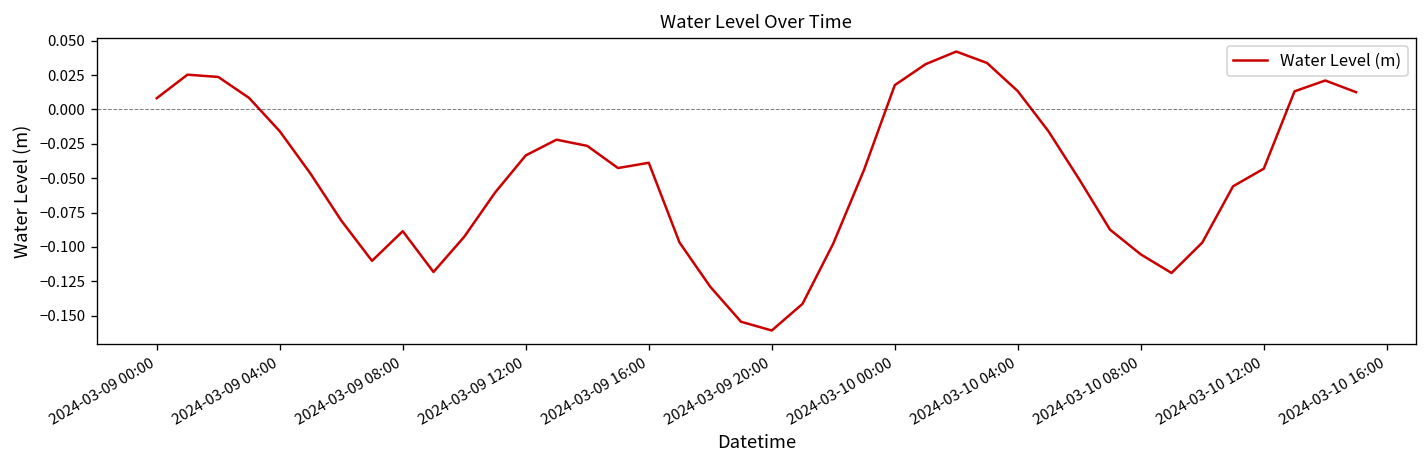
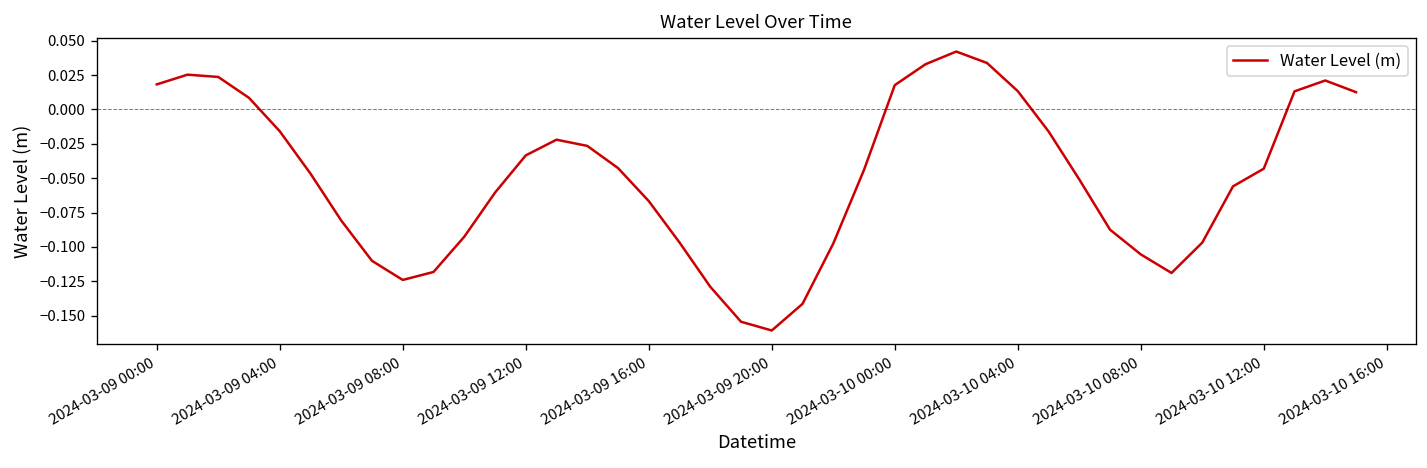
  {
-   "2024-03-09 00:00": 0.008,
+   "2024-03-09 00:00": 0.018,
    "2024-03-09 04:00": -0.016,
-   "2024-03-09 08:00": -0.089,
+   "2024-03-09 08:00": -0.124,
    "2024-03-09 12:00": -0.033,
-   "2024-03-09 16:00": -0.039,
+   "2024-03-09 16:00": -0.067,
    "2024-03-09 20:00": -0.161,
    "2024-03-10 00:00": 0.018,
    "2024-03-10 04:00": 0.013,
    "2024-03-10 08:00": -0.105,
    "2024-03-10 12:00": -0.043
  }
